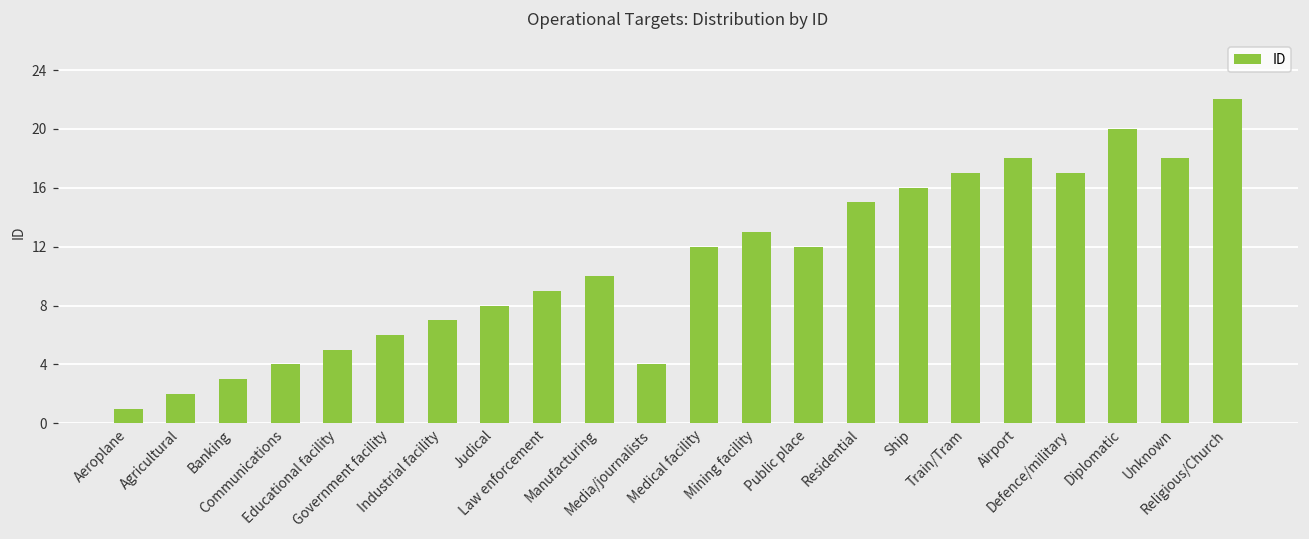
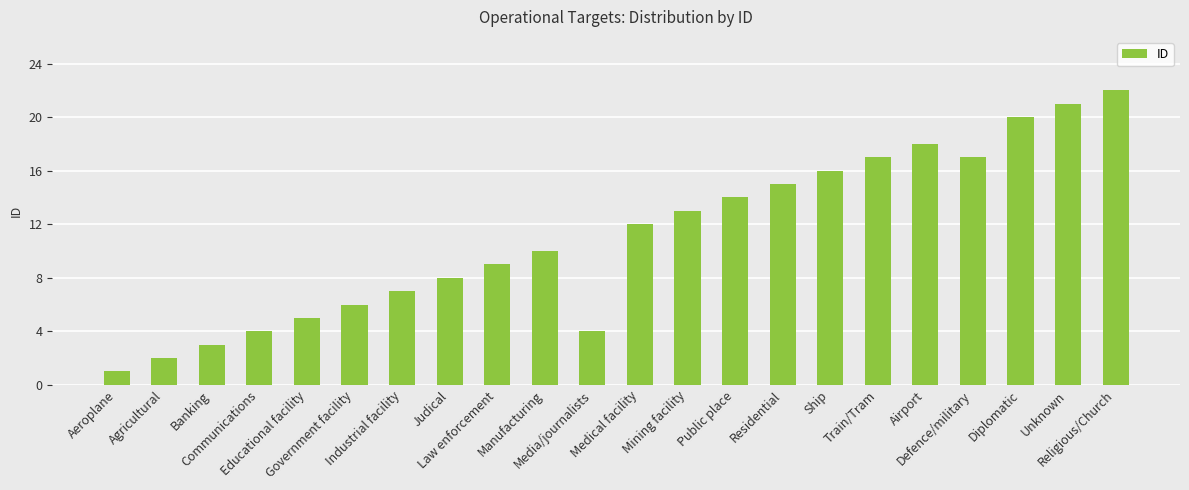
  {
    "Aeroplane": 1,
    "Agricultural": 2,
    "Banking": 3,
    "Communications": 4,
    "Educational facility": 5,
    "Government facility": 6,
    "Industrial facility": 7,
    "Judical": 8,
    "Law enforcement": 9,
    "Manufacturing": 10,
    "Media/journalists": 4,
    "Medical facility": 12,
    "Mining facility": 13,
-   "Public place": 12,
+   "Public place": 14,
    "Residential": 15,
    "Ship": 16,
    "Train/Tram": 17,
    "Airport": 18,
    "Defence/military": 17,
    "Diplomatic": 20,
-   "Unknown": 18,
+   "Unknown": 21,
    "Religious/Church": 22
  }
